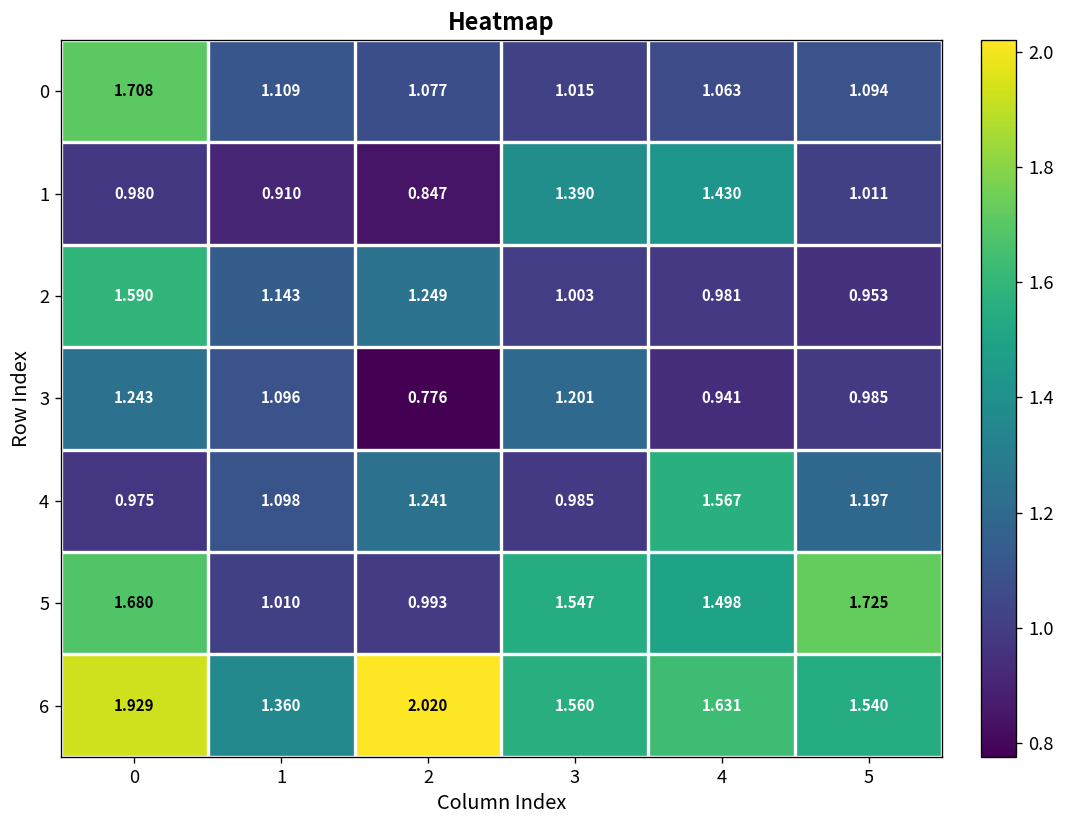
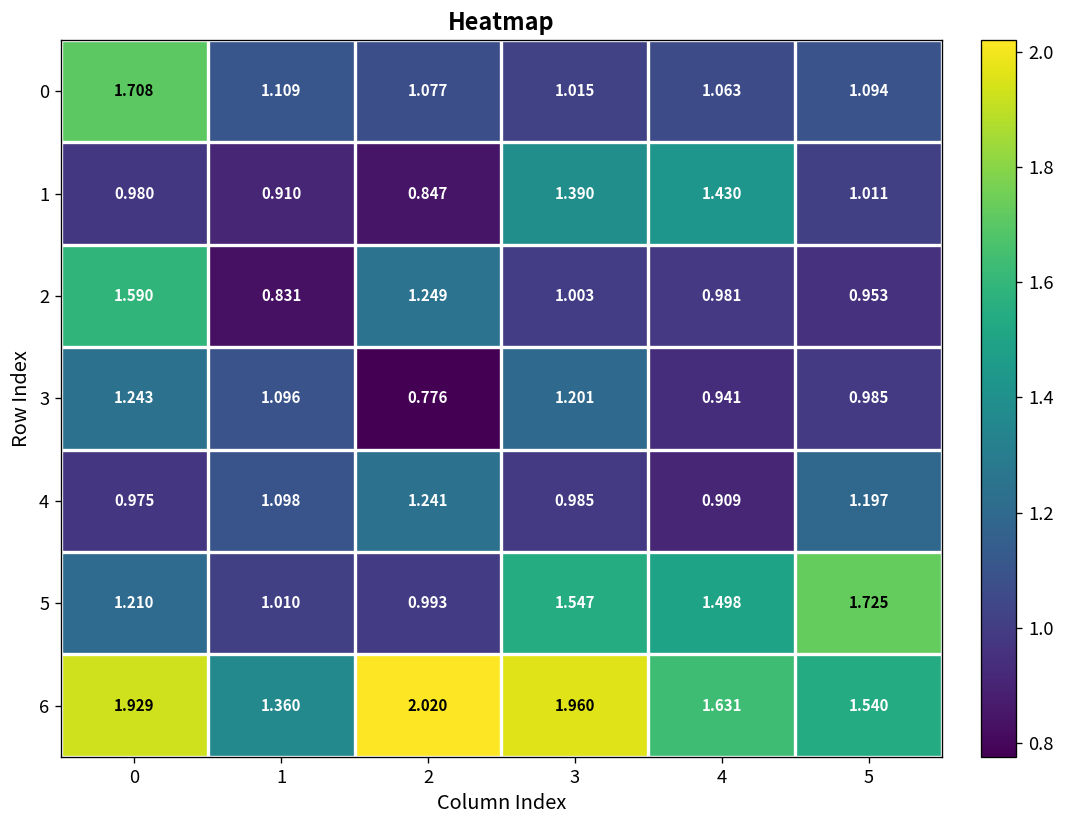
  {
    "0": {
      "0": 1.708,
      "1": 1.109,
      "2": 1.077,
      "3": 1.015,
      "4": 1.063,
      "5": 1.094
    },
    "1": {
      "0": 0.980,
      "1": 0.910,
      "2": 0.847,
      "3": 1.390,
      "4": 1.430,
      "5": 1.011
    },
    "2": {
      "0": 1.590,
-     "1": 1.143,
+     "1": 0.831,
      "2": 1.249,
      "3": 1.003,
      "4": 0.981,
      "5": 0.953
    },
    "3": {
      "0": 1.243,
      "1": 1.096,
      "2": 0.776,
      "3": 1.201,
      "4": 0.941,
      "5": 0.985
    },
    "4": {
      "0": 0.975,
      "1": 1.098,
      "2": 1.241,
      "3": 0.985,
-     "4": 1.567,
+     "4": 0.909,
      "5": 1.197
    },
    "5": {
-     "0": 1.680,
+     "0": 1.210,
      "1": 1.010,
      "2": 0.993,
      "3": 1.547,
      "4": 1.498,
      "5": 1.725
    },
    "6": {
      "0": 1.929,
      "1": 1.360,
      "2": 2.020,
-     "3": 1.560,
+     "3": 1.960,
      "4": 1.631,
      "5": 1.540
    }
  }
